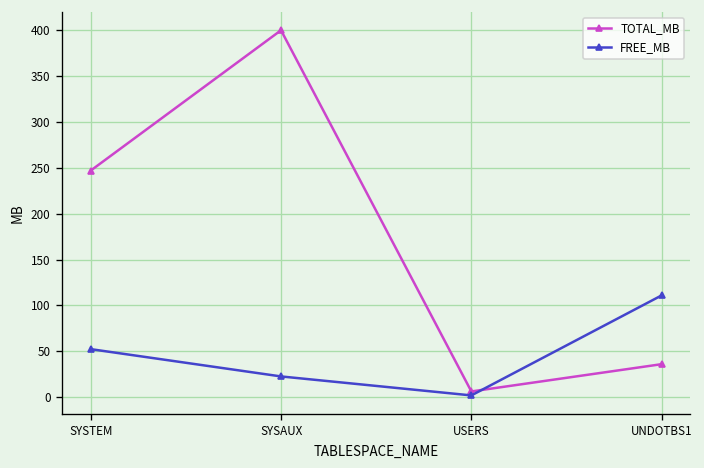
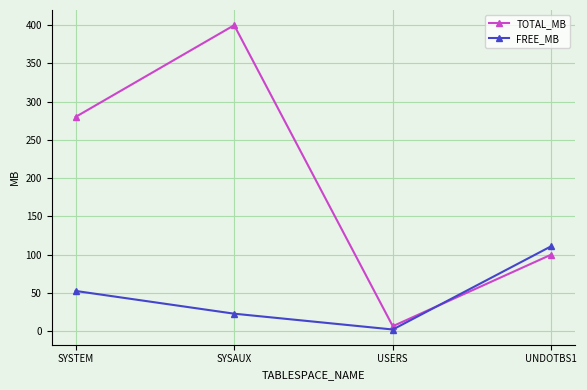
  {
    "TOTAL_MB": {
-     "SYSTEM": 250,
+     "SYSTEM": 280,
      "SYSAUX": 400,
      "USERS": 10,
-     "UNDOTBS1": 40
+     "UNDOTBS1": 100
    },
    "FREE_MB": {
      "SYSTEM": 50,
      "SYSAUX": 20,
      "USERS": 0,
      "UNDOTBS1": 110
    }
  }
